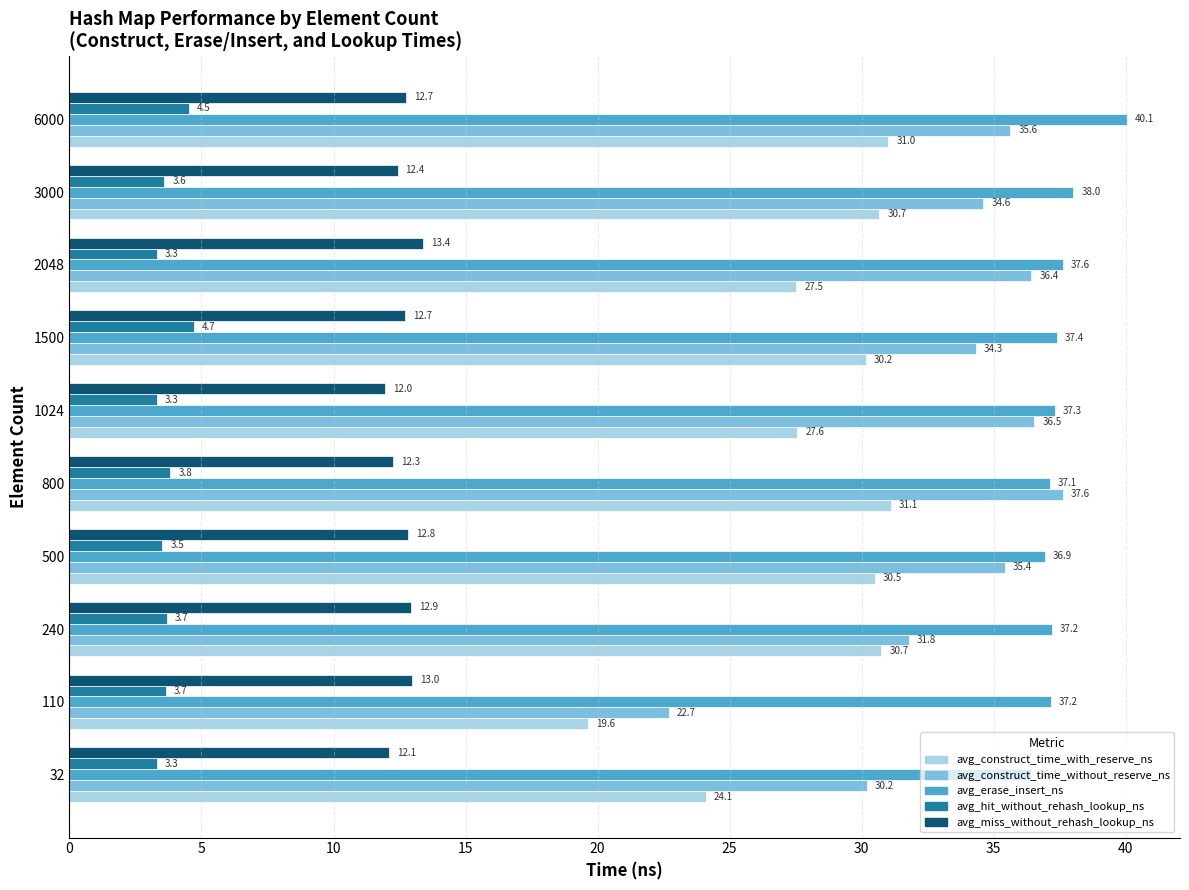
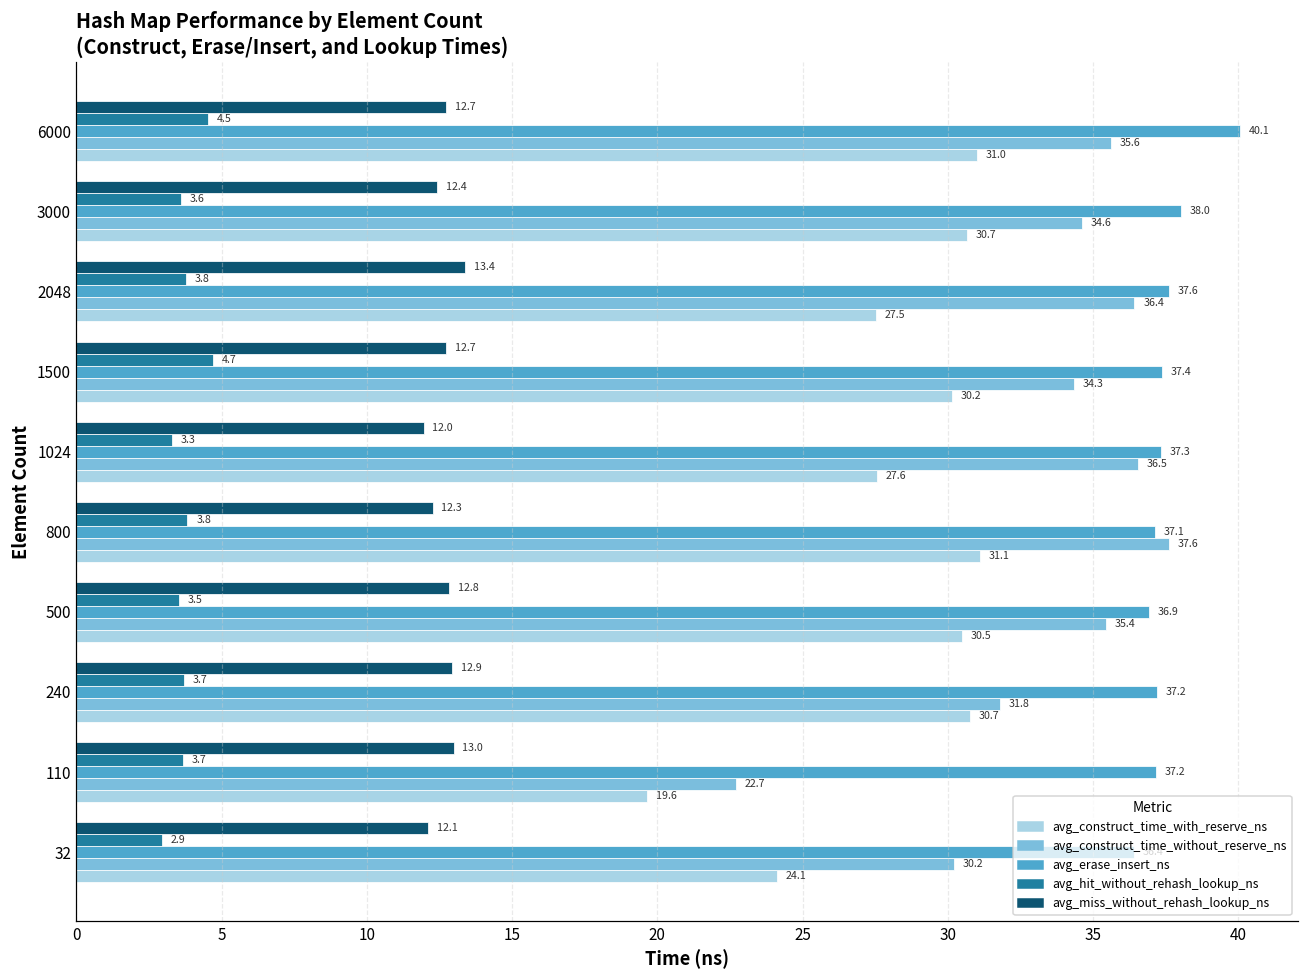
  {
    "avg_hit_without_rehash_lookup_ns": {
      "6000": 4.5,
      "3000": 3.6,
-     "2048": 3.3,
+     "2048": 3.8,
      "1500": 4.7,
      "1024": 3.3,
      "800": 3.8,
      "500": 3.5,
      "240": 3.7,
      "110": 3.7,
-     "32": 3.3
+     "32": 2.9
    },
    "avg_miss_without_rehash_lookup_ns": {
      "6000": 12.7,
      "3000": 12.4,
      "2048": 13.4,
      "1500": 12.7,
      "1024": 12.0,
      "800": 12.3,
      "500": 12.8,
      "240": 12.9,
      "110": 13.0,
      "32": 12.1
    }
  }
